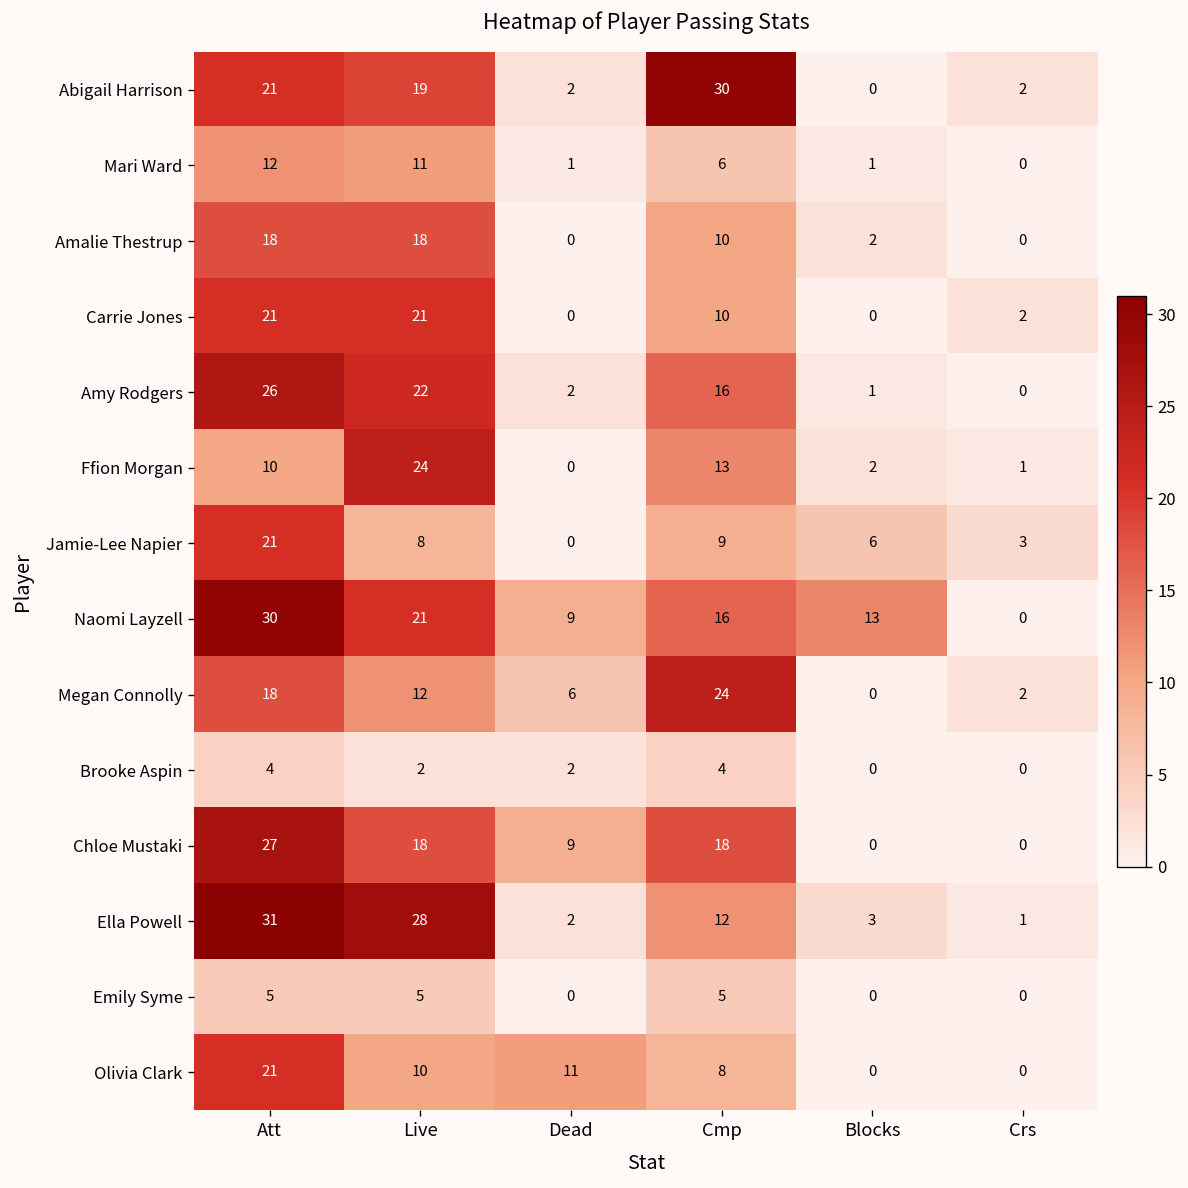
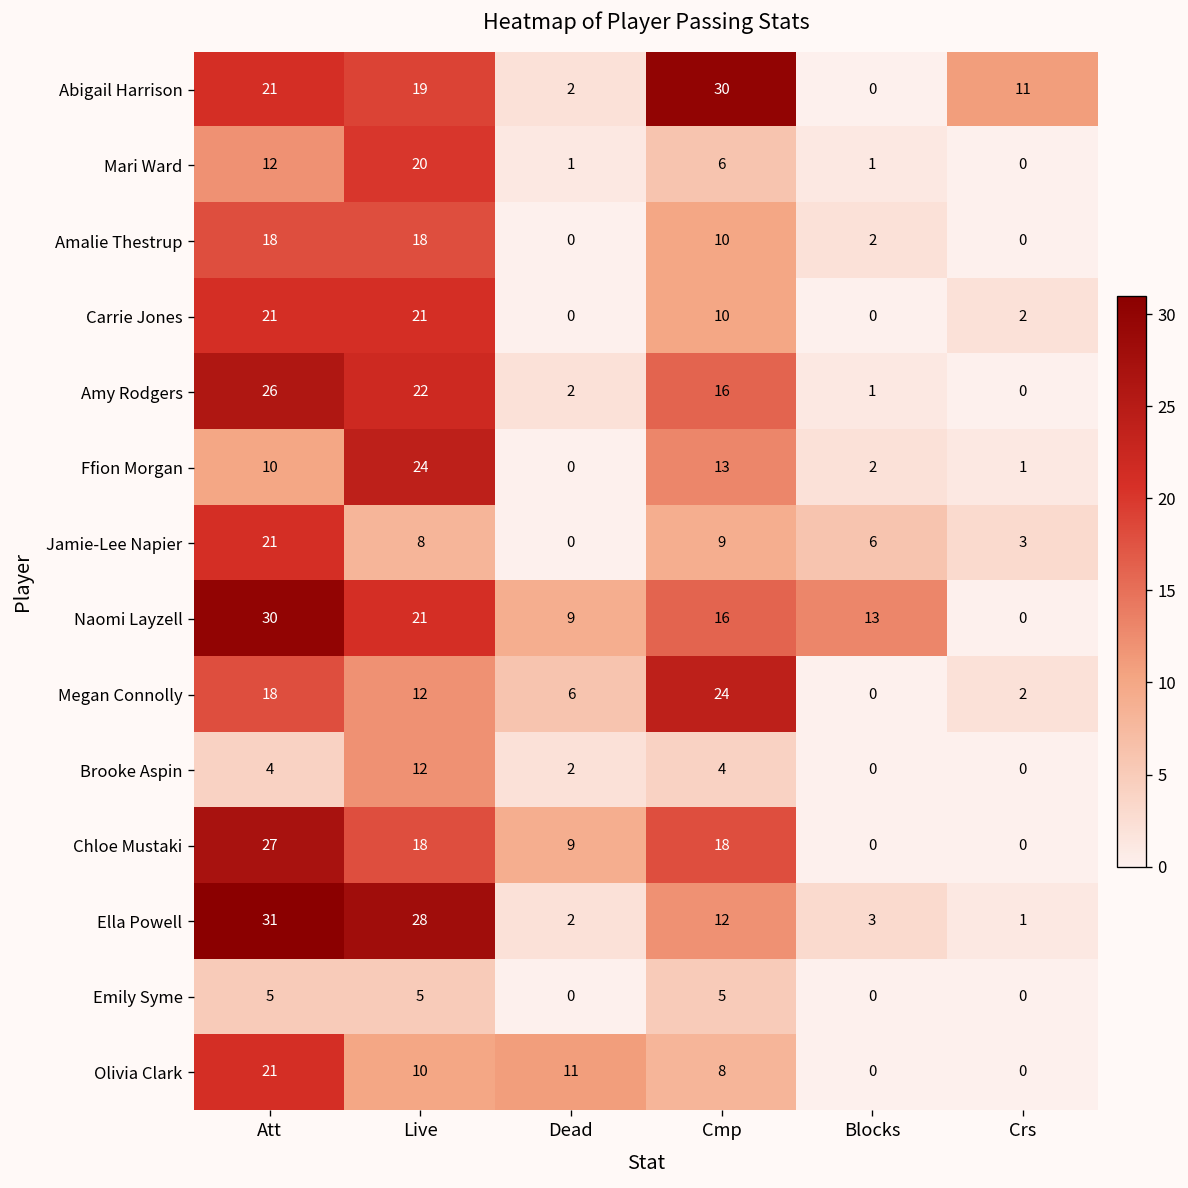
  {
    "Abigail Harrison": {
      "Att": 21,
      "Live": 19,
      "Dead": 2,
      "Cmp": 30,
      "Blocks": 0,
-     "Crs": 2
+     "Crs": 11
    },
    "Mari Ward": {
      "Att": 12,
-     "Live": 11,
+     "Live": 20,
      "Dead": 1,
      "Cmp": 6,
      "Blocks": 1,
      "Crs": 0
    },
    "Amalie Thestrup": {
      "Att": 18,
      "Live": 18,
      "Dead": 0,
      "Cmp": 10,
      "Blocks": 2,
      "Crs": 0
    },
    "Carrie Jones": {
      "Att": 21,
      "Live": 21,
      "Dead": 0,
      "Cmp": 10,
      "Blocks": 0,
      "Crs": 2
    },
    "Amy Rodgers": {
      "Att": 26,
      "Live": 22,
      "Dead": 2,
      "Cmp": 16,
      "Blocks": 1,
      "Crs": 0
    },
    "Ffion Morgan": {
      "Att": 10,
      "Live": 24,
      "Dead": 0,
      "Cmp": 13,
      "Blocks": 2,
      "Crs": 1
    },
    "Jamie-Lee Napier": {
      "Att": 21,
      "Live": 8,
      "Dead": 0,
      "Cmp": 9,
      "Blocks": 6,
      "Crs": 3
    },
    "Naomi Layzell": {
      "Att": 30,
      "Live": 21,
      "Dead": 9,
      "Cmp": 16,
      "Blocks": 13,
      "Crs": 0
    },
    "Megan Connolly": {
      "Att": 18,
      "Live": 12,
      "Dead": 6,
      "Cmp": 24,
      "Blocks": 0,
      "Crs": 2
    },
    "Brooke Aspin": {
      "Att": 4,
-     "Live": 2,
+     "Live": 12,
      "Dead": 2,
      "Cmp": 4,
      "Blocks": 0,
      "Crs": 0
    },
    "Chloe Mustaki": {
      "Att": 27,
      "Live": 18,
      "Dead": 9,
      "Cmp": 18,
      "Blocks": 0,
      "Crs": 0
    },
    "Ella Powell": {
      "Att": 31,
      "Live": 28,
      "Dead": 2,
      "Cmp": 12,
      "Blocks": 3,
      "Crs": 1
    },
    "Emily Syme": {
      "Att": 5,
      "Live": 5,
      "Dead": 0,
      "Cmp": 5,
      "Blocks": 0,
      "Crs": 0
    },
    "Olivia Clark": {
      "Att": 21,
      "Live": 10,
      "Dead": 11,
      "Cmp": 8,
      "Blocks": 0,
      "Crs": 0
    }
  }
